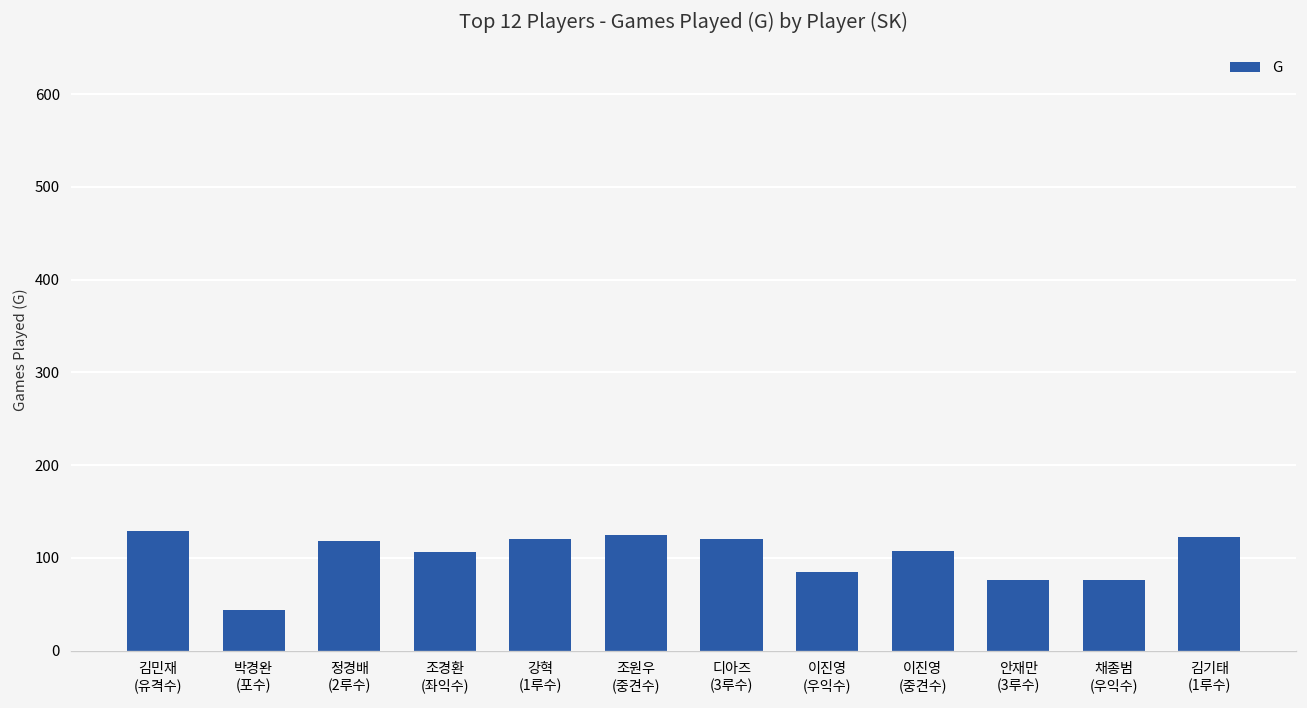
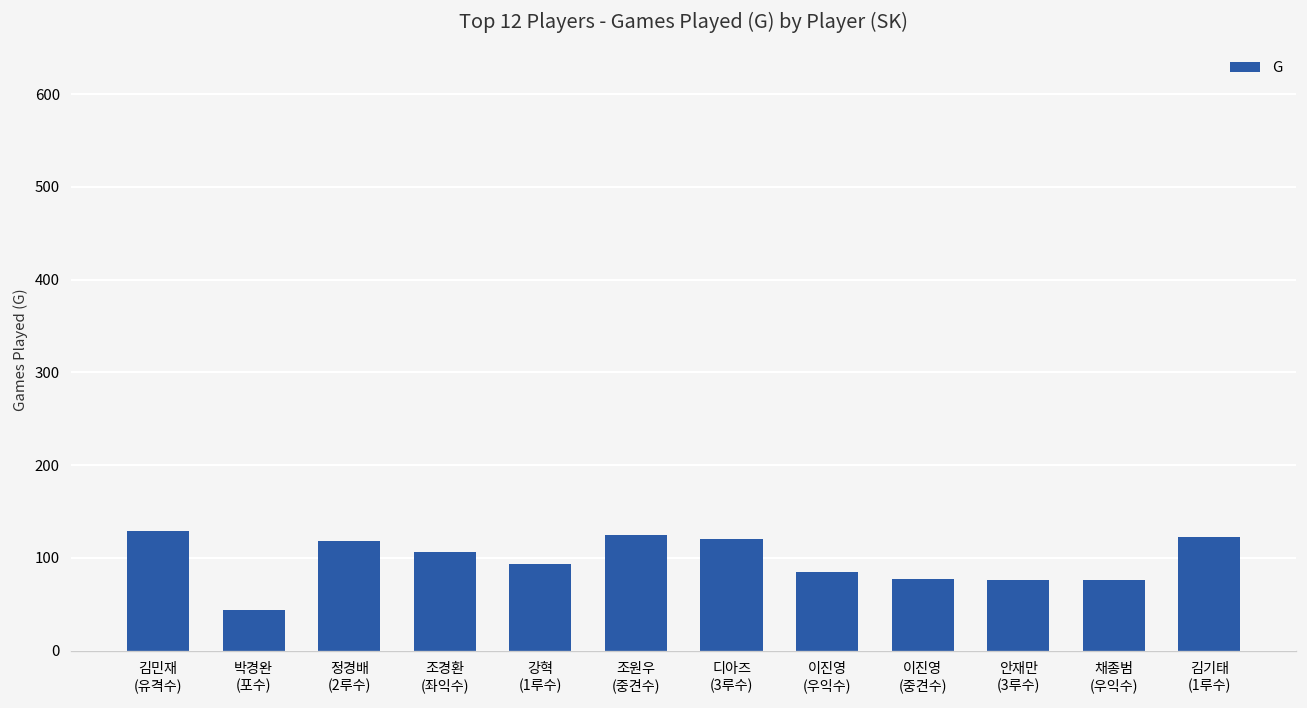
  {
    "김민재 (유격수)": 130,
    "박경완 (포수)": 40,
    "정경배 (2루수)": 120,
    "조경환 (좌익수)": 110,
-   "강혁 (1루수)": 120,
+   "강혁 (1루수)": 90,
    "조원우 (중견수)": 130,
    "디아즈 (3루수)": 120,
    "이진영 (우익수)": 90,
-   "이진영 (중견수)": 110,
+   "이진영 (중견수)": 80,
    "안재만 (3루수)": 80,
    "채종범 (우익수)": 80,
    "김기태 (1루수)": 120
  }
